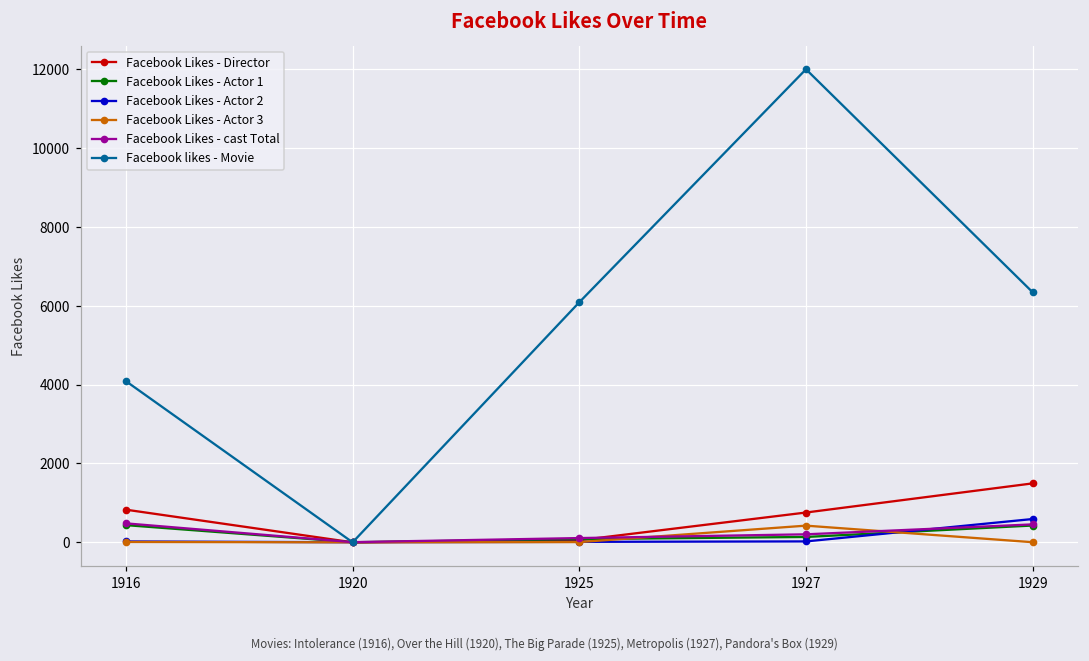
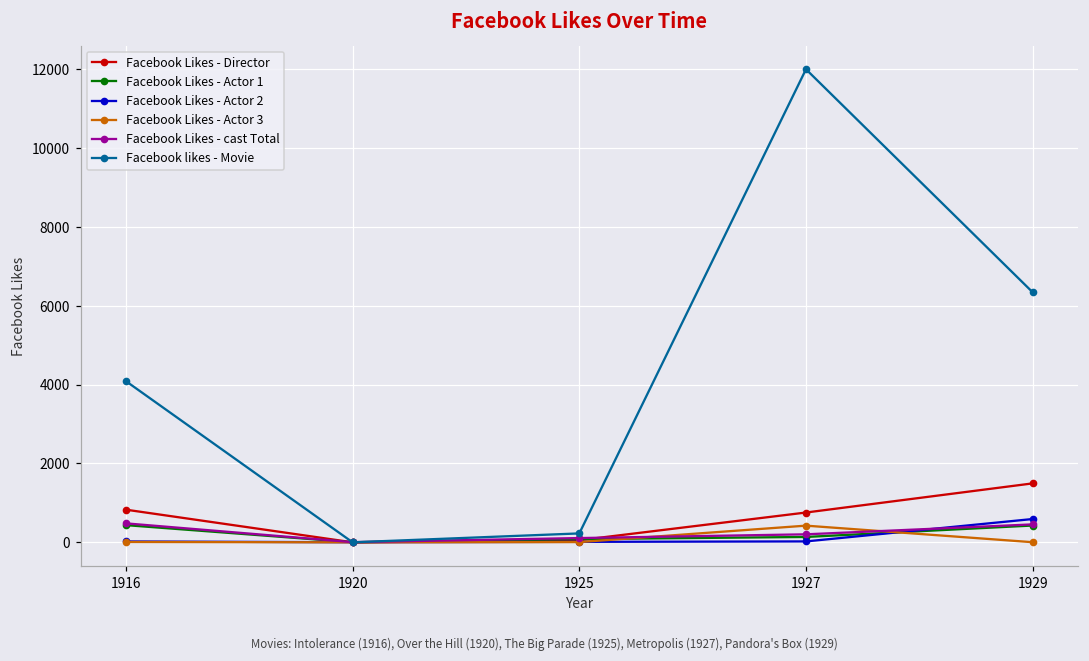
  {
    "Facebook Likes - Director": {
      "1916": 800,
      "1927": 800,
      "1929": 1500
    },
    "Facebook Likes - Actor 2": {
      "1927": 0,
      "1929": 600
    },
    "Facebook Likes - Actor 3": {
      "1927": 400,
      "1929": 0
    },
    "Facebook likes - Movie": {
      "1916": 4100,
-     "1925": 6100,
+     "1925": 200,
      "1927": 12000,
      "1929": 6300
    }
  }
